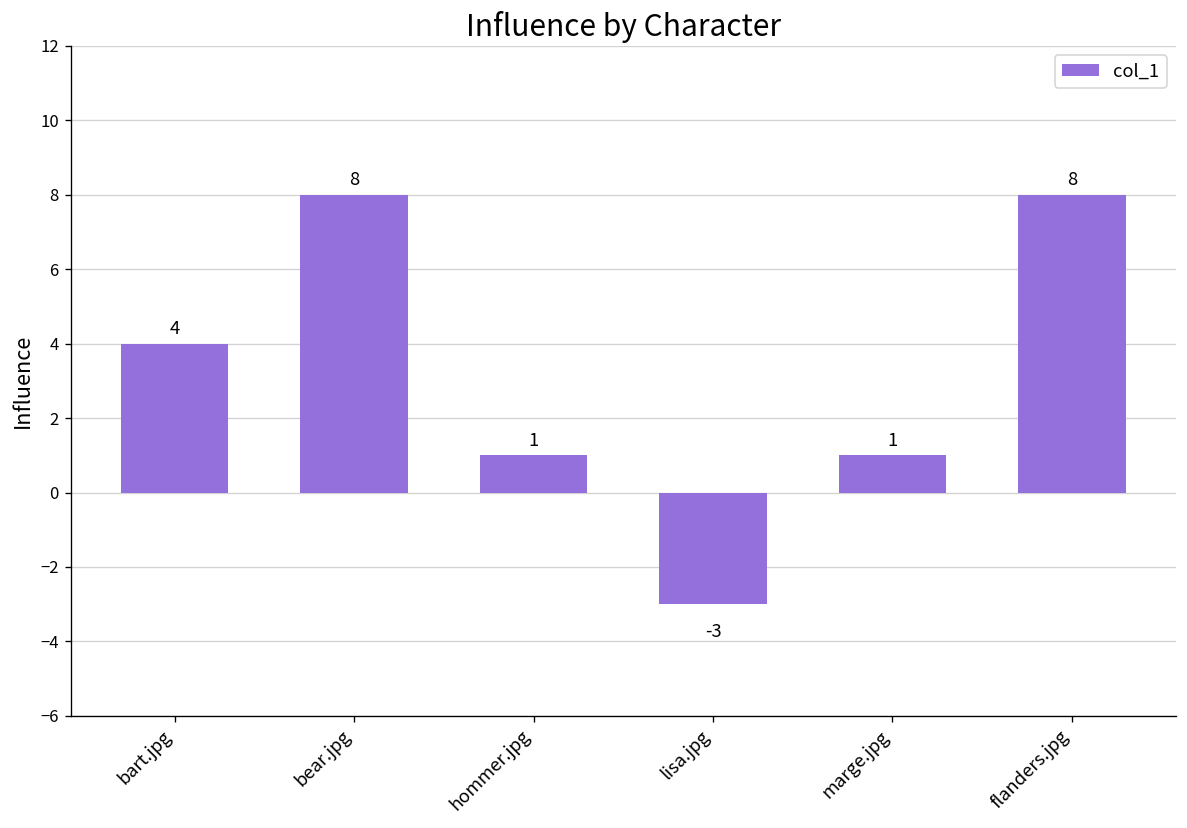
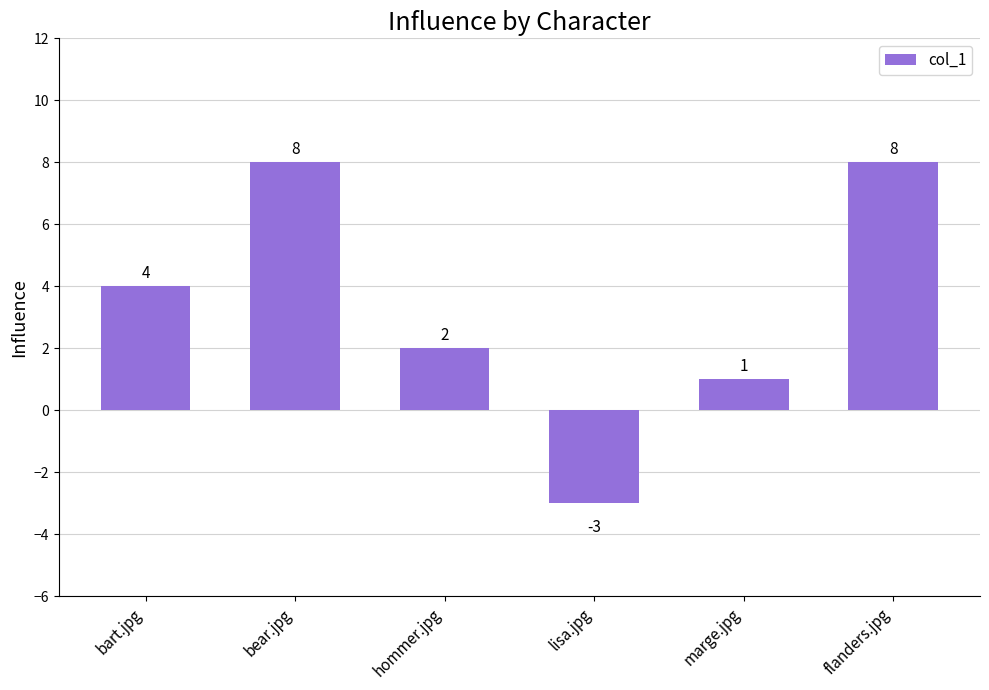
  {
    "bart.jpg": 4,
    "bear.jpg": 8,
-   "hommer.jpg": 1,
+   "hommer.jpg": 2,
    "lisa.jpg": -3,
    "marge.jpg": 1,
    "flanders.jpg": 8
  }
